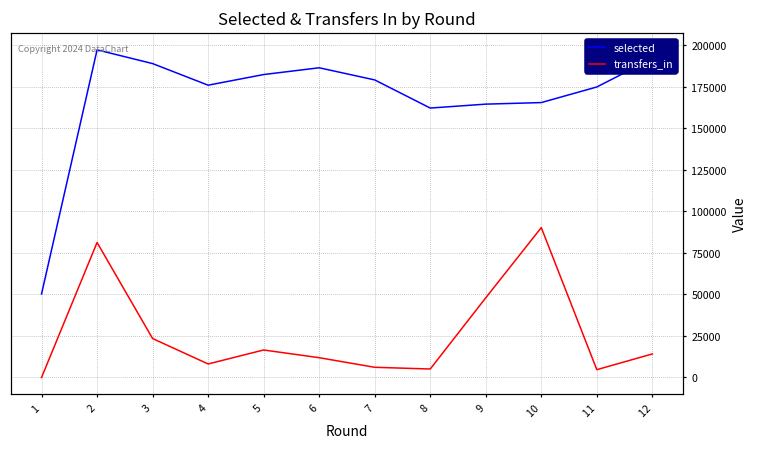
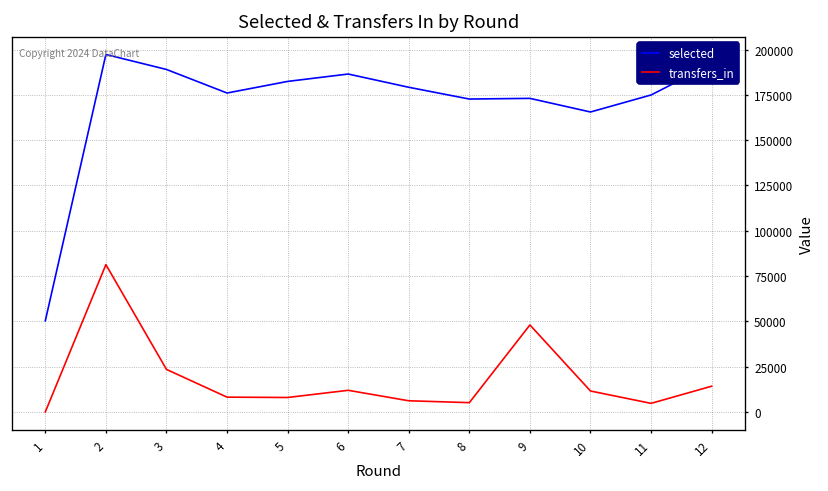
  {
    "selected": {
      "1": 50000,
      "3": 189000,
      "4": 176000,
      "5": 182000,
      "6": 187000,
      "7": 179000,
-     "8": 162000,
-     "9": 165000,
+     "8": 173000,
+     "9": 173000,
      "10": 166000,
      "11": 175000
    },
    "transfers_in": {
      "1": 0,
      "2": 81000,
      "3": 23000,
      "4": 8000,
-     "5": 17000,
+     "5": 8000,
      "6": 12000,
      "7": 6000,
      "8": 5000,
      "9": 48000,
-     "10": 90000,
+     "10": 12000,
      "11": 5000,
      "12": 14000
    }
  }
